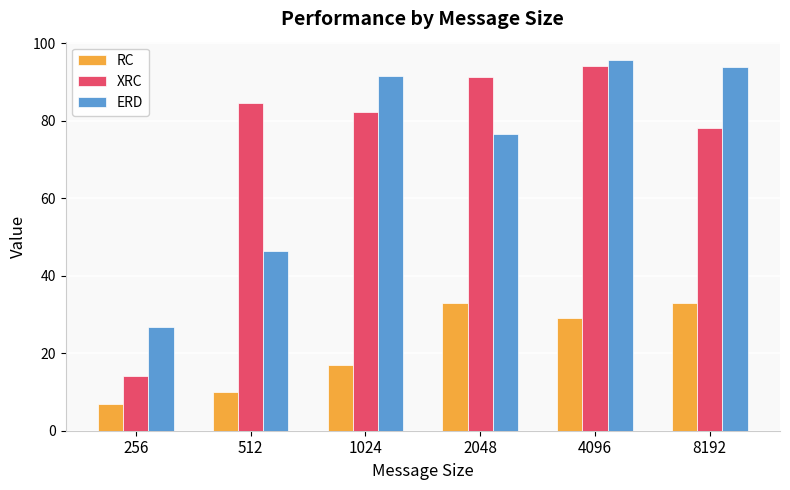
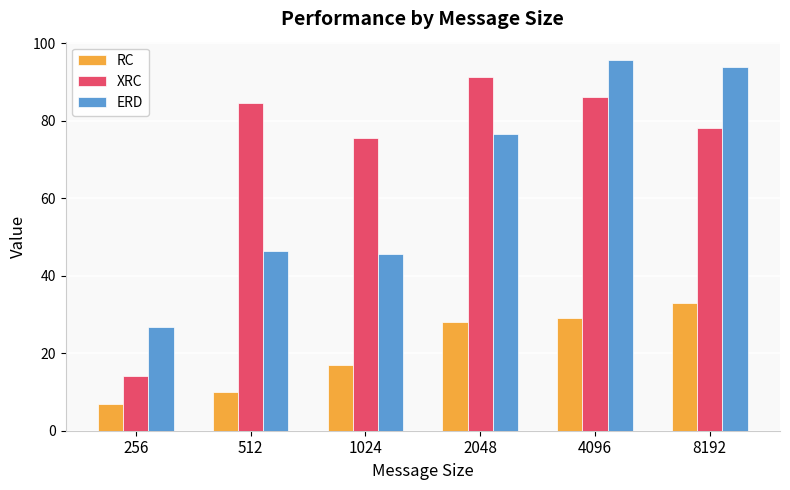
  {
    "RC": {
      "256": 7,
      "512": 10,
      "1024": 17,
-     "2048": 33,
+     "2048": 28,
      "4096": 29,
      "8192": 33
    },
    "XRC": {
      "256": 14,
      "512": 85,
-     "1024": 82,
+     "1024": 76,
      "2048": 91,
-     "4096": 94,
+     "4096": 86,
      "8192": 78
    },
    "ERD": {
      "256": 27,
      "512": 46,
-     "1024": 92,
+     "1024": 46,
      "2048": 76,
      "4096": 96,
      "8192": 94
    }
  }
